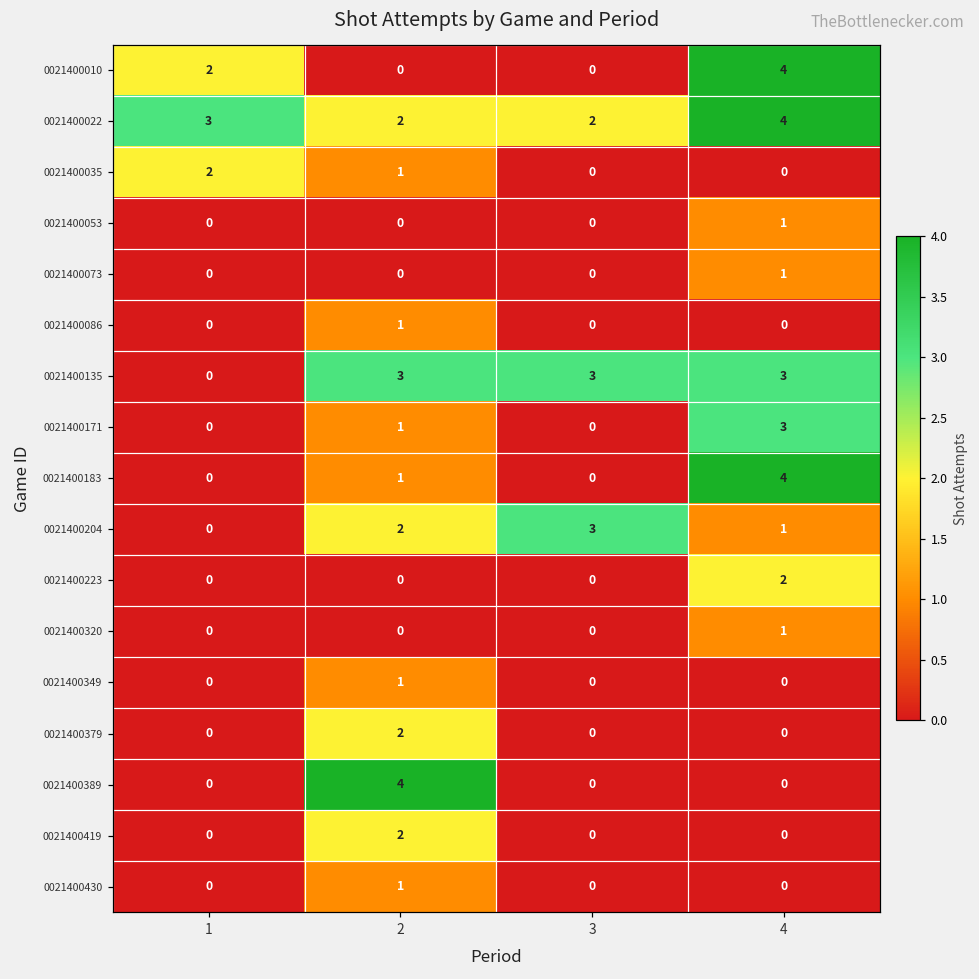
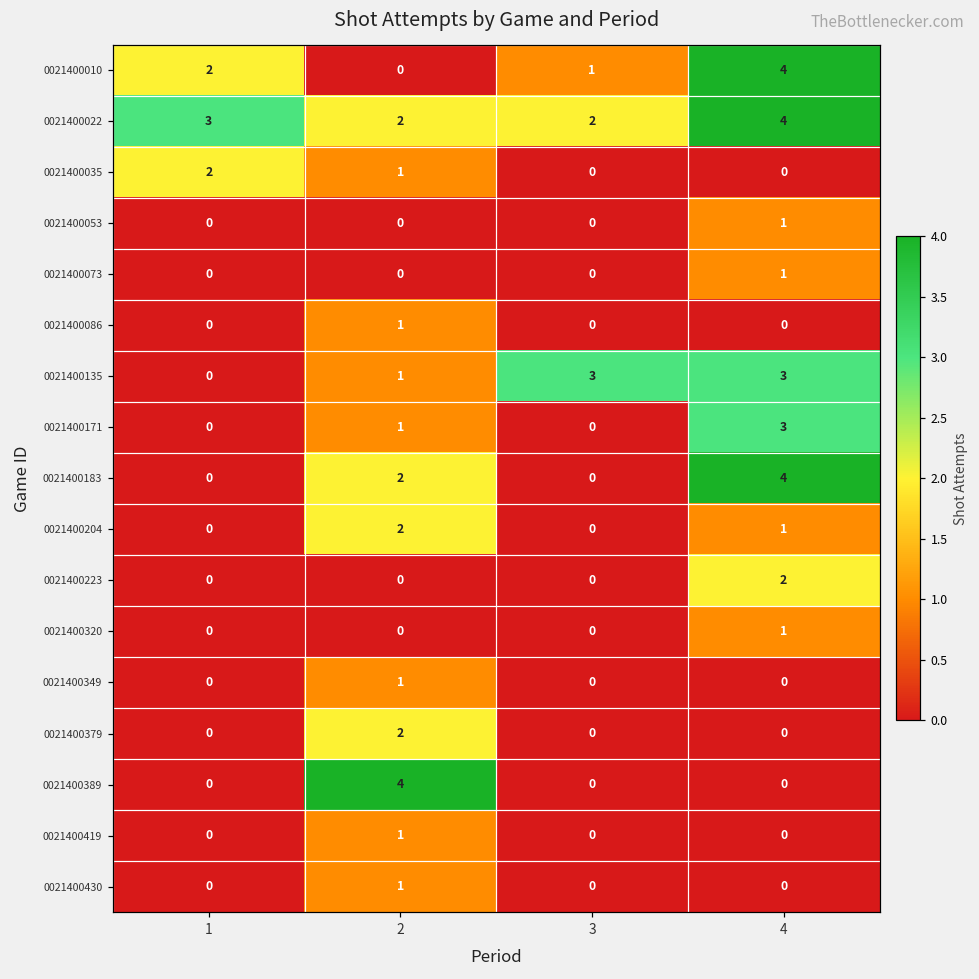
  {
    "0021400010": {
      "1": 2,
      "2": 0,
-     "3": 0,
+     "3": 1,
      "4": 4
    },
    "0021400022": {
      "1": 3,
      "2": 2,
      "3": 2,
      "4": 4
    },
    "0021400035": {
      "1": 2,
      "2": 1,
      "3": 0,
      "4": 0
    },
    "0021400053": {
      "1": 0,
      "2": 0,
      "3": 0,
      "4": 1
    },
    "0021400073": {
      "1": 0,
      "2": 0,
      "3": 0,
      "4": 1
    },
    "0021400086": {
      "1": 0,
      "2": 1,
      "3": 0,
      "4": 0
    },
    "0021400135": {
      "1": 0,
-     "2": 3,
+     "2": 1,
      "3": 3,
      "4": 3
    },
    "0021400171": {
      "1": 0,
      "2": 1,
      "3": 0,
      "4": 3
    },
    "0021400183": {
      "1": 0,
-     "2": 1,
+     "2": 2,
      "3": 0,
      "4": 4
    },
    "0021400204": {
      "1": 0,
      "2": 2,
-     "3": 3,
+     "3": 0,
      "4": 1
    },
    "0021400223": {
      "1": 0,
      "2": 0,
      "3": 0,
      "4": 2
    },
    "0021400320": {
      "1": 0,
      "2": 0,
      "3": 0,
      "4": 1
    },
    "0021400349": {
      "1": 0,
      "2": 1,
      "3": 0,
      "4": 0
    },
    "0021400379": {
      "1": 0,
      "2": 2,
      "3": 0,
      "4": 0
    },
    "0021400389": {
      "1": 0,
      "2": 4,
      "3": 0,
      "4": 0
    },
    "0021400419": {
      "1": 0,
-     "2": 2,
+     "2": 1,
      "3": 0,
      "4": 0
    },
    "0021400430": {
      "1": 0,
      "2": 1,
      "3": 0,
      "4": 0
    }
  }
